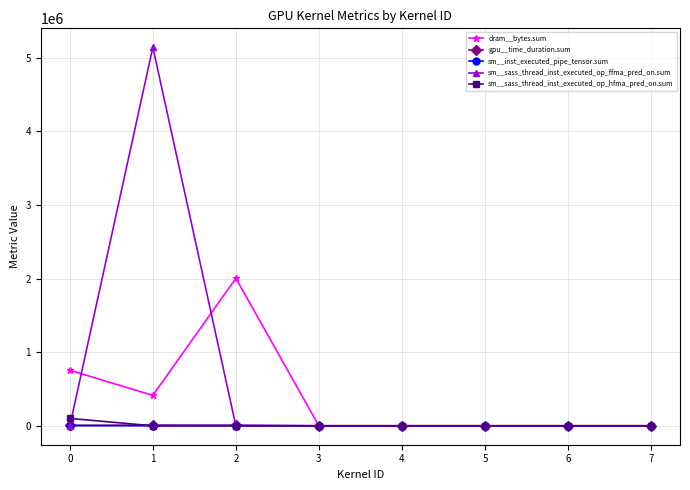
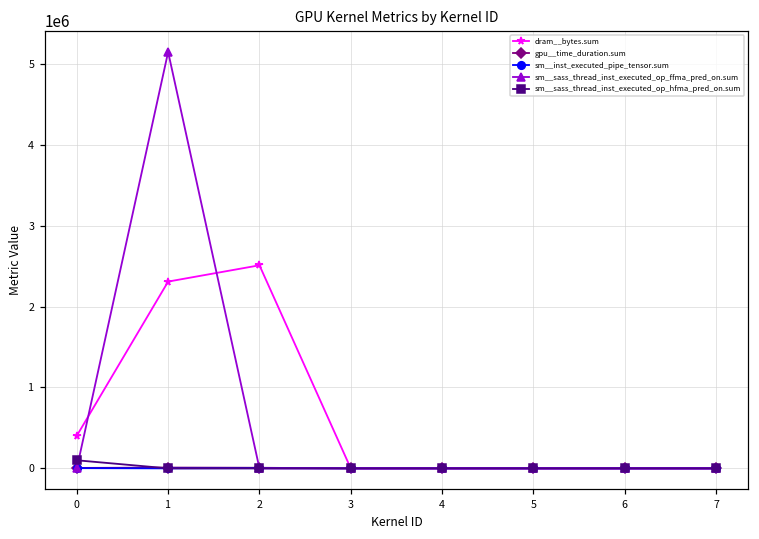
  {
    "dram__bytes.sum": {
-     "0": 800000,
-     "1": 400000,
-     "2": 2000000
+     "0": 400000,
+     "1": 2300000,
+     "2": 2500000
    },
    "sm__sass_thread_inst_executed_op_ffma_pred_on.sum": {
      "1": 5100000
    }
  }
